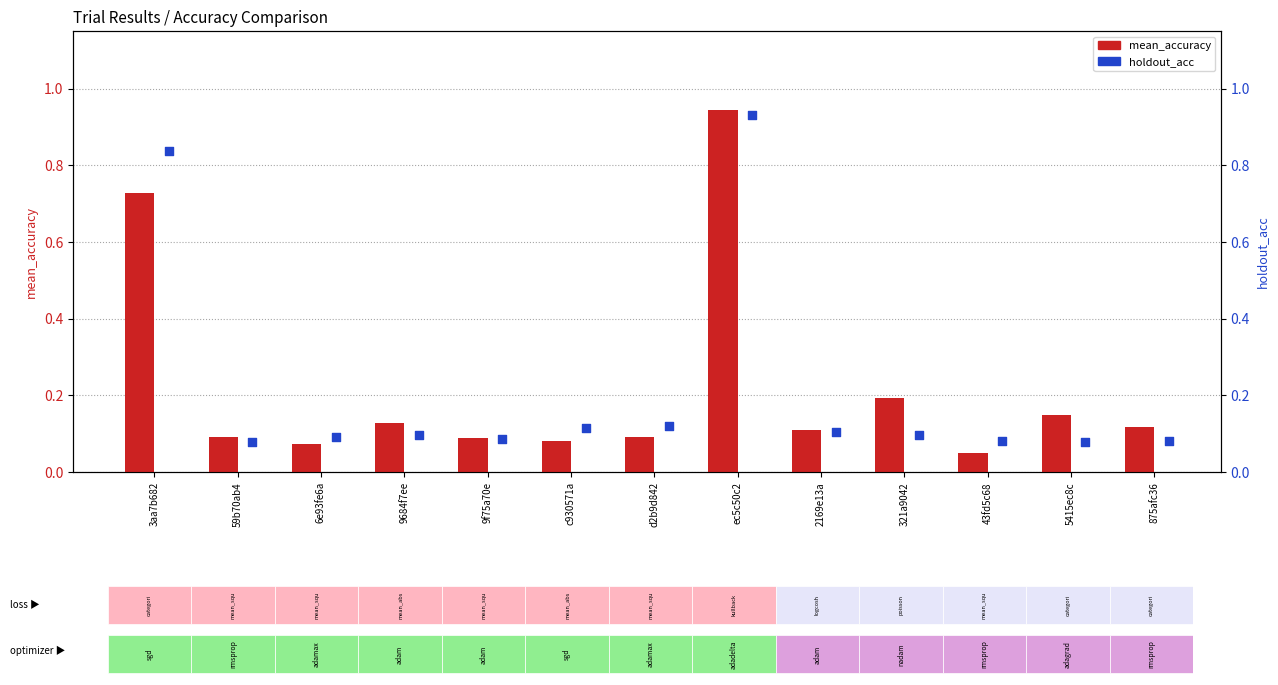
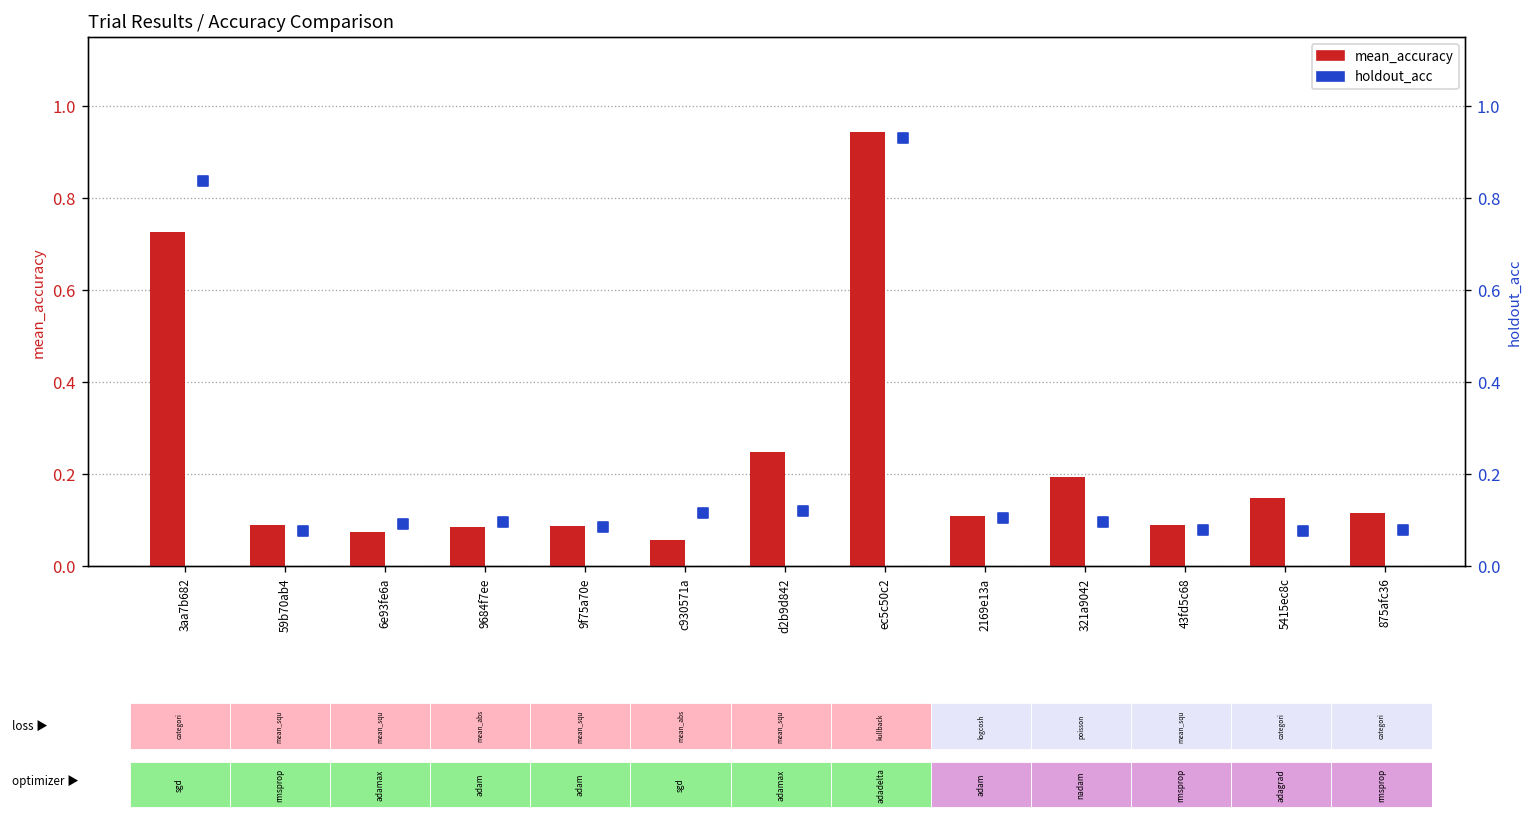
  {
    "Trial Results / Accuracy Comparison": {
      "mean_accuracy": {
        "3aa7b682": 0.73,
        "59b70ab4": 0.09,
        "6e93fe6a": 0.07,
-       "9684f7ee": 0.13,
+       "9684f7ee": 0.09,
        "9f75a70e": 0.09,
-       "c930571a": 0.08,
-       "d2b9d842": 0.09,
+       "c930571a": 0.06,
+       "d2b9d842": 0.25,
        "ec5c50c2": 0.94,
        "2169e13a": 0.11,
        "321a9042": 0.19,
-       "43fd5c68": 0.05,
+       "43fd5c68": 0.09,
        "5415ec8c": 0.15,
        "875afc36": 0.12
      }
    }
  }
